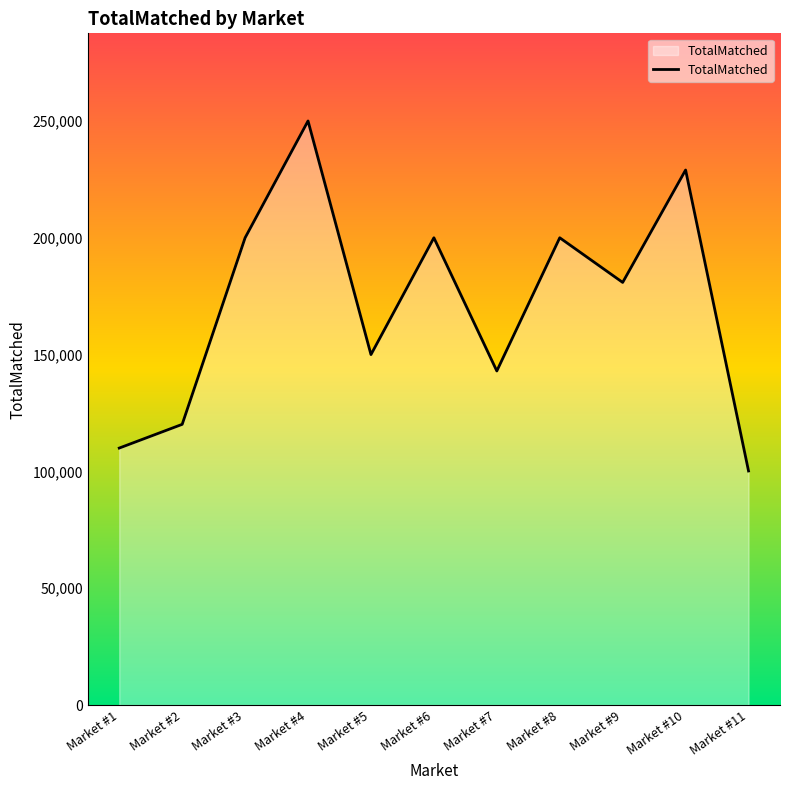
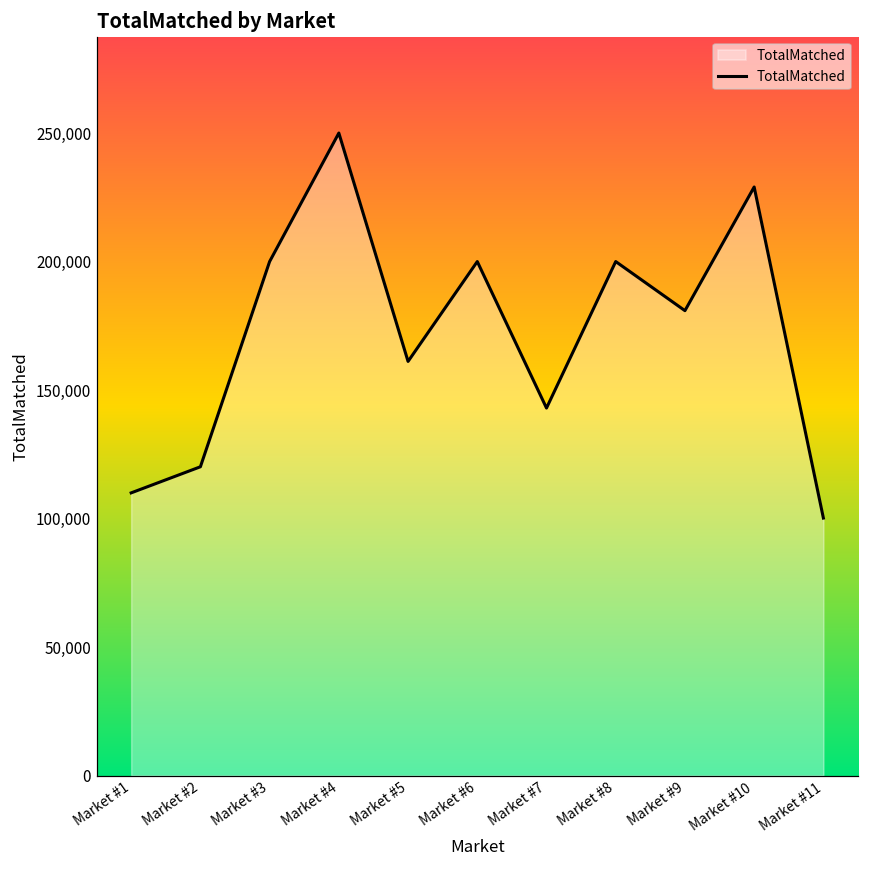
  {
    "Market #1": "110,000",
    "Market #2": "120,000",
    "Market #3": "200,000",
    "Market #4": "250,000",
-   "Market #5": "150,000",
+   "Market #5": "161,000",
    "Market #6": "200,000",
    "Market #7": "143,000",
    "Market #8": "200,000",
    "Market #9": "181,000",
    "Market #10": "229,000",
    "Market #11": "100,000"
  }
